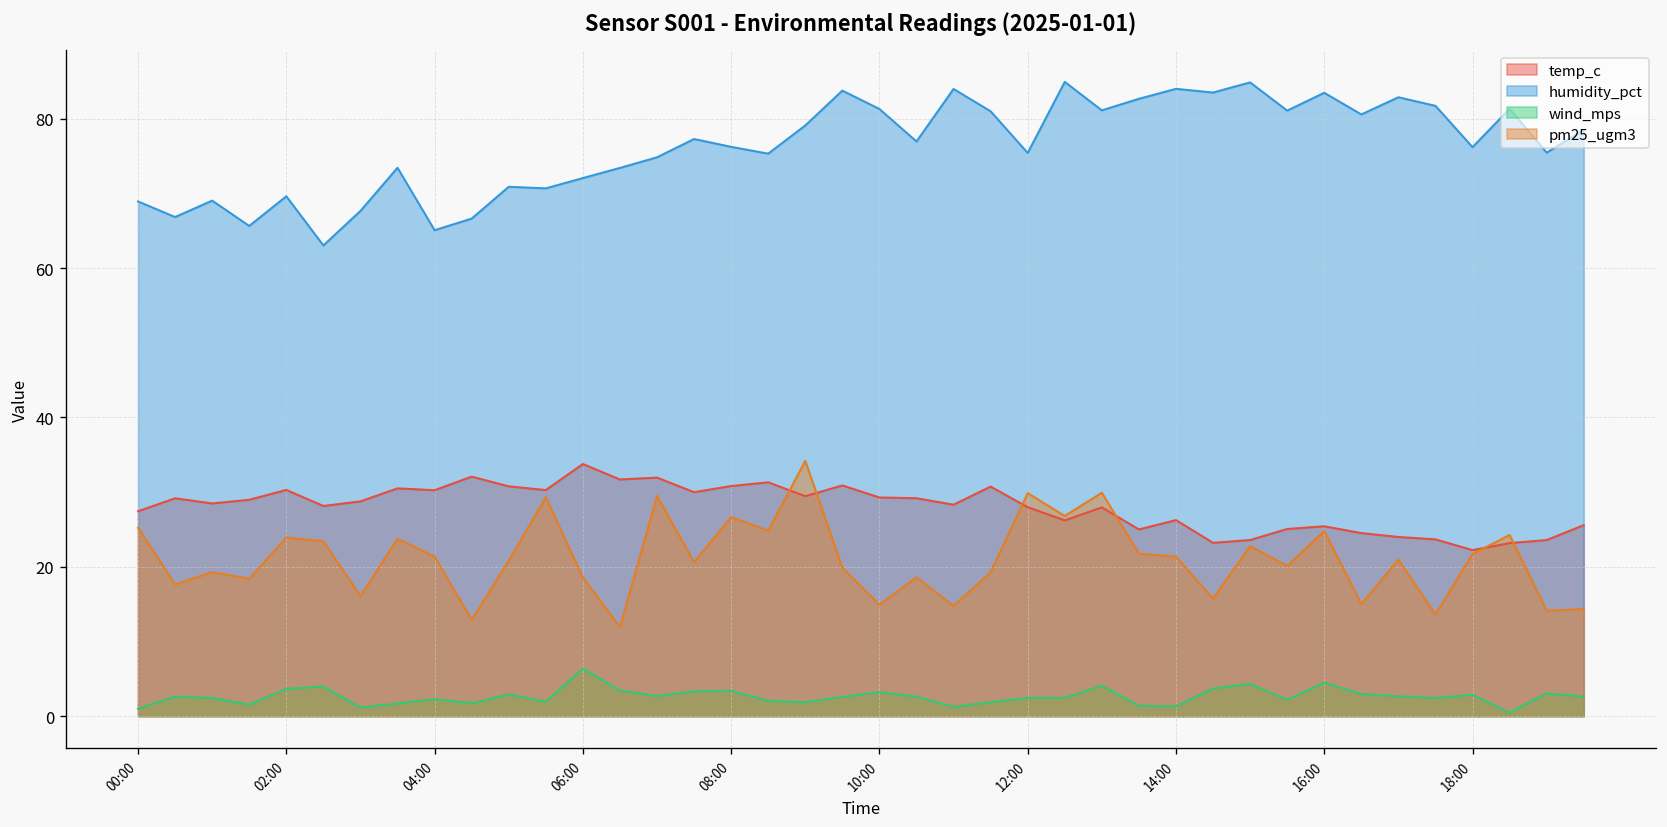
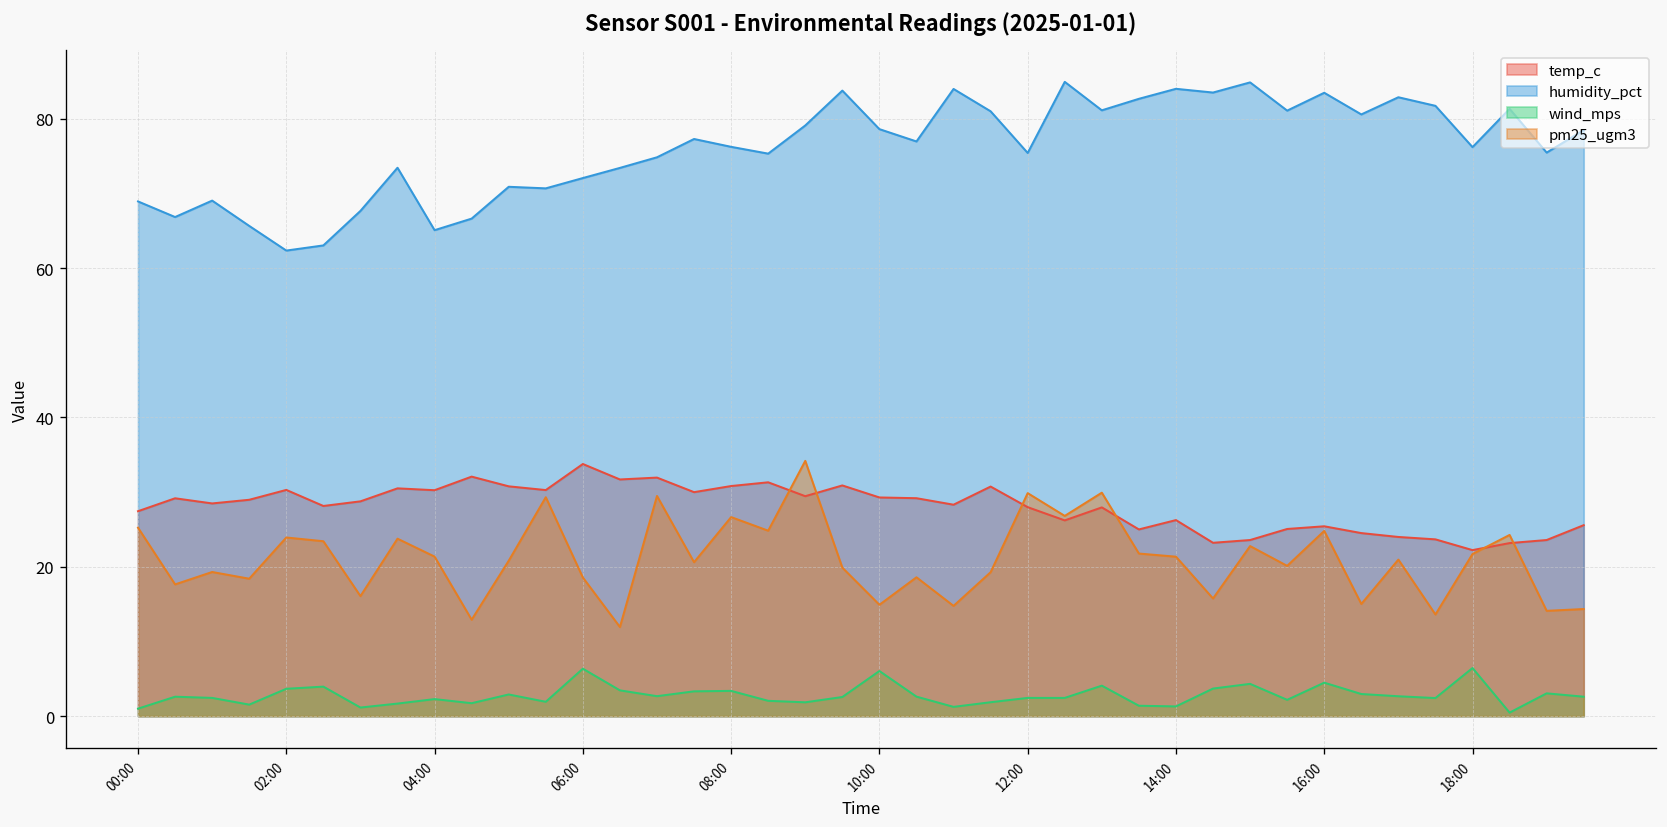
  {
    "humidity_pct": {
      "00:00": 69,
-     "02:00": 70,
+     "02:00": 62,
      "04:00": 65,
      "06:00": 72,
      "08:00": 76,
-     "10:00": 81,
+     "10:00": 79,
      "12:00": 75,
      "14:00": 84,
      "16:00": 83,
      "18:00": 76
    },
    "wind_mps": {
      "00:00": 1,
      "02:00": 4,
      "04:00": 2,
      "06:00": 6,
      "08:00": 3,
-     "10:00": 3,
+     "10:00": 6,
      "12:00": 2,
      "14:00": 1,
      "16:00": 4,
-     "18:00": 3
+     "18:00": 6
    }
  }
